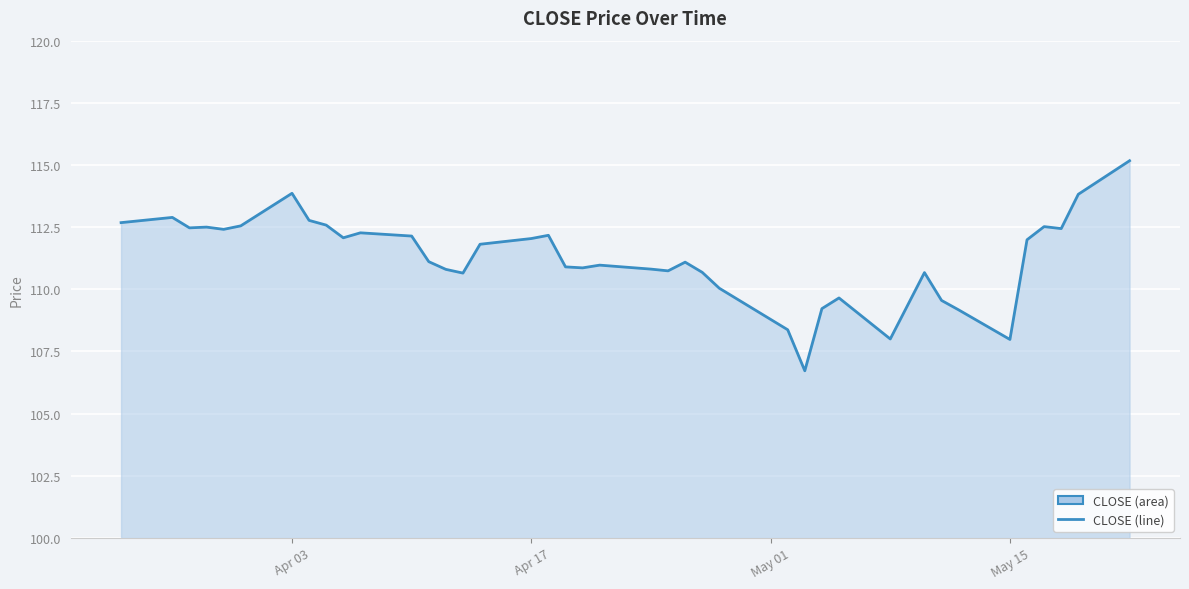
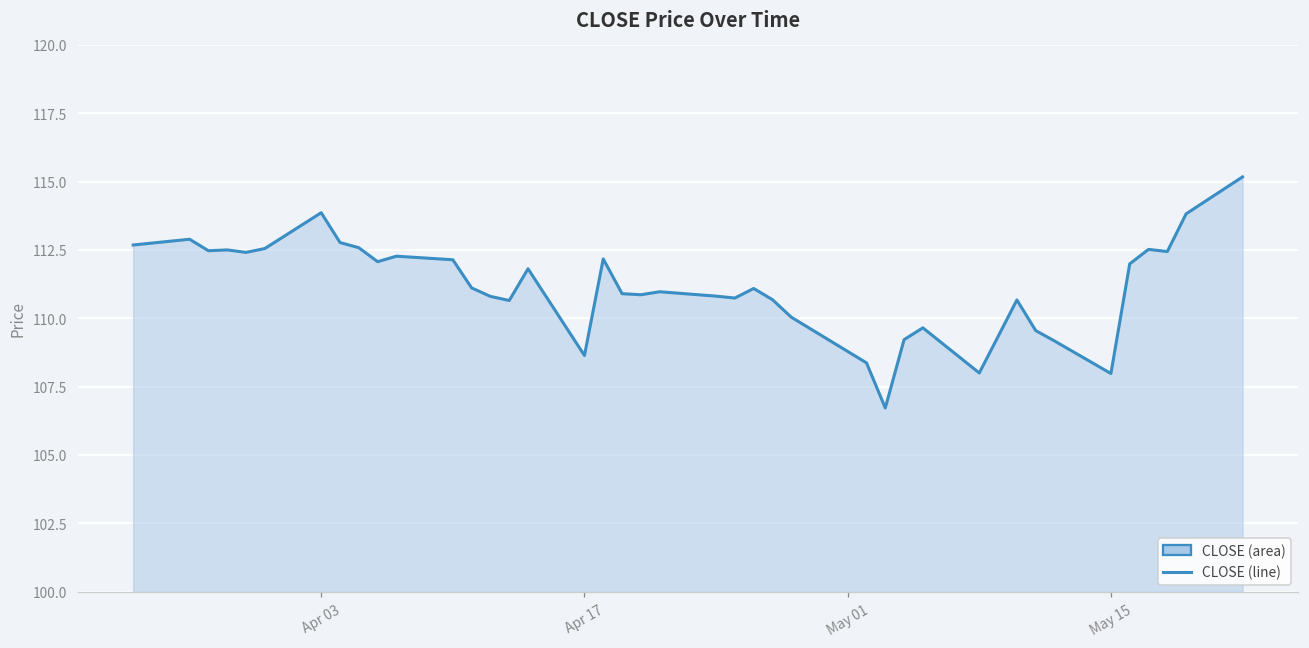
  {
    "Apr 03": 113.9,
-   "Apr 17": 112.0,
+   "Apr 17": 108.6,
    "May 15": 108.0
  }
